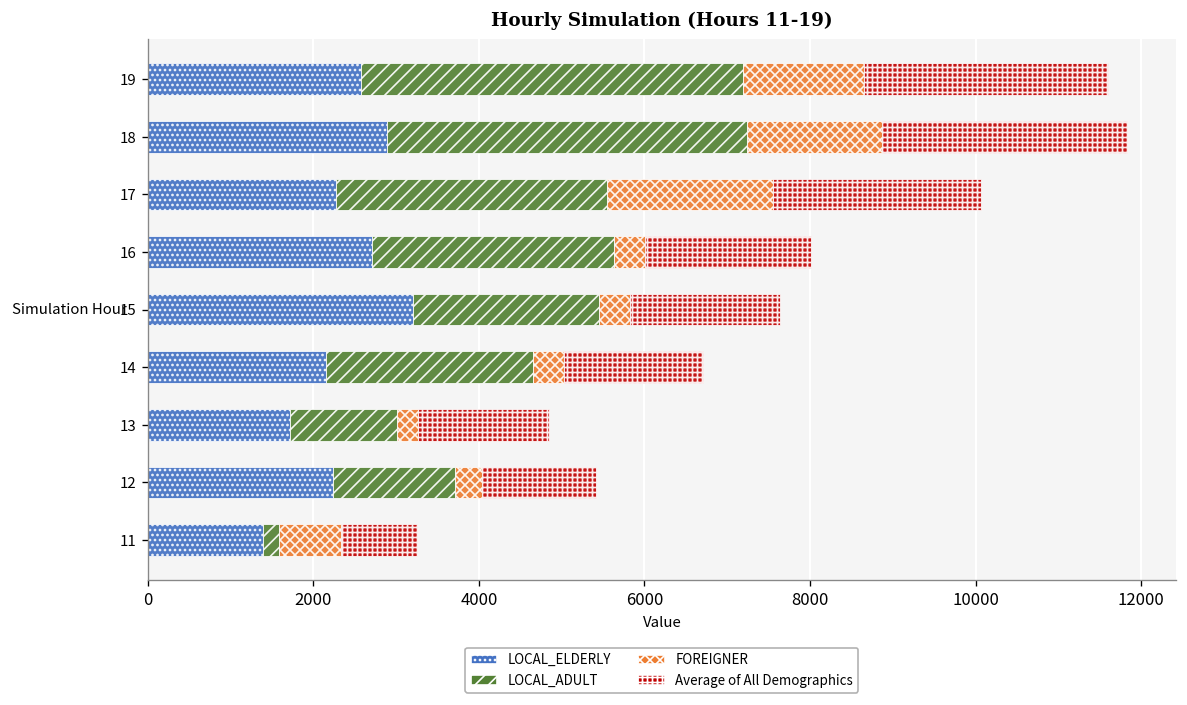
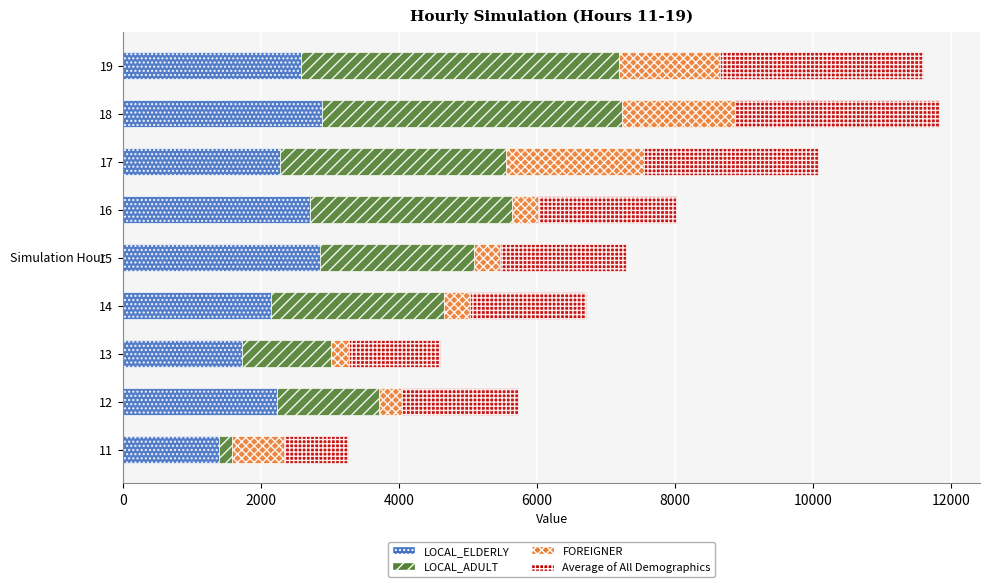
  {
    "LOCAL_ELDERLY": {
      "19": 2600,
      "18": 2900,
      "17": 2300,
      "16": 2700,
-     "15": 3200,
+     "15": 2800,
      "14": 2200,
      "13": 1700,
      "12": 2200,
      "11": 1400
    },
    "LOCAL_ADULT": {
      "19": 4600,
      "18": 4300,
      "17": 3300,
      "16": 2900,
      "15": 2200,
      "14": 2500,
      "13": 1300,
      "12": 1500,
      "11": 200
    },
    "FOREIGNER": {
      "19": 1500,
      "18": 1600,
      "17": 2000,
      "16": 400,
      "15": 400,
      "14": 400,
      "13": 300,
      "12": 300,
      "11": 800
    },
    "Average of All Demographics": {
      "19": 2900,
      "18": 3000,
      "17": 2500,
      "16": 2000,
      "15": 1800,
      "14": 1700,
-     "13": 1600,
-     "12": 1400,
+     "13": 1300,
+     "12": 1700,
      "11": 900
    }
  }
